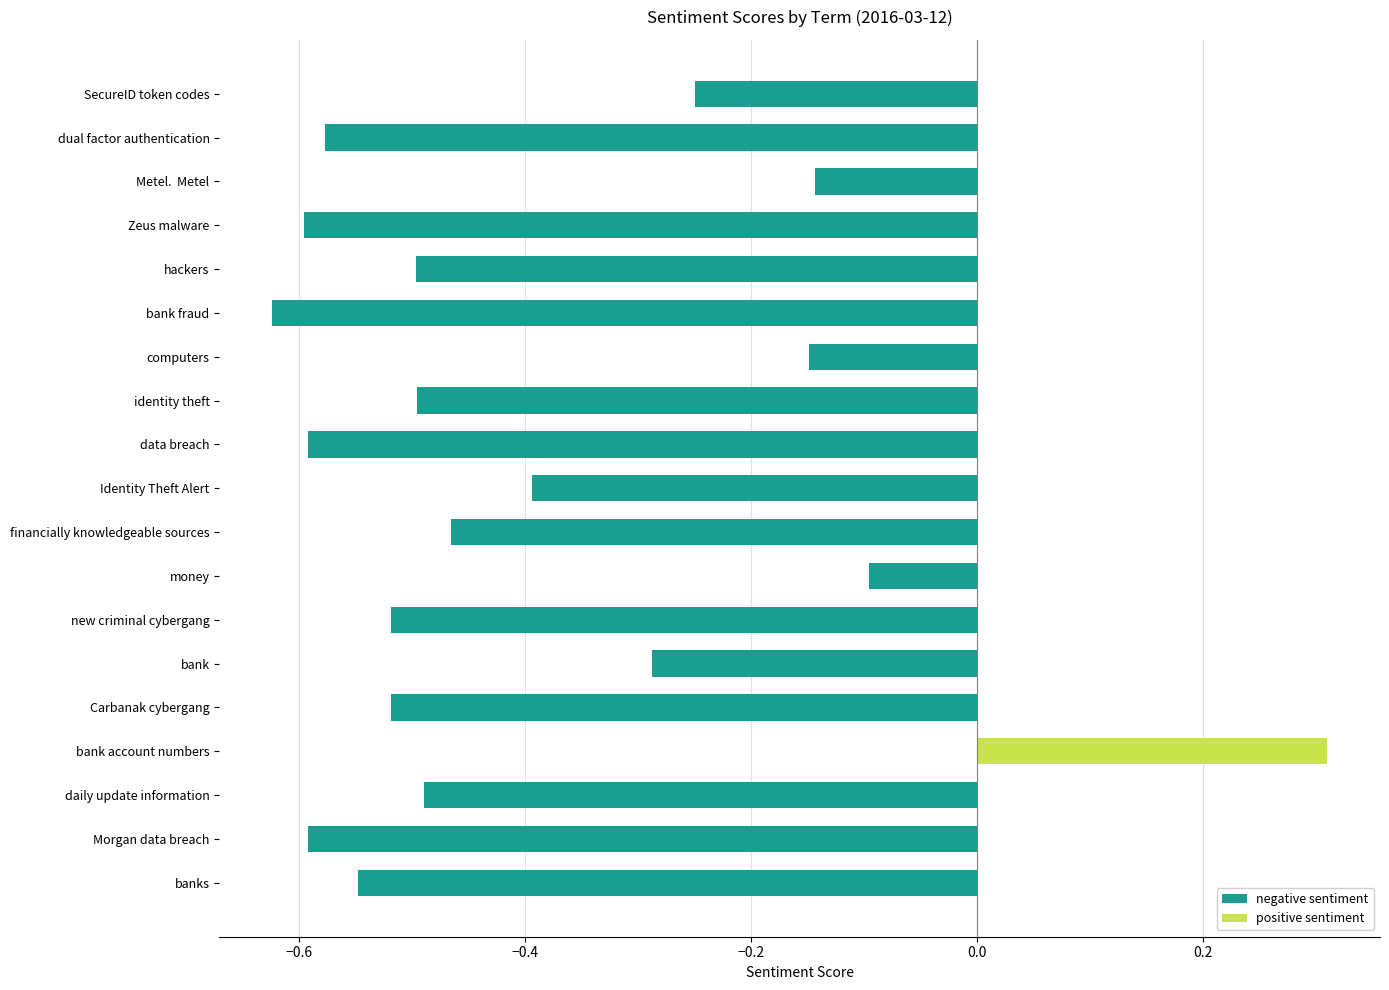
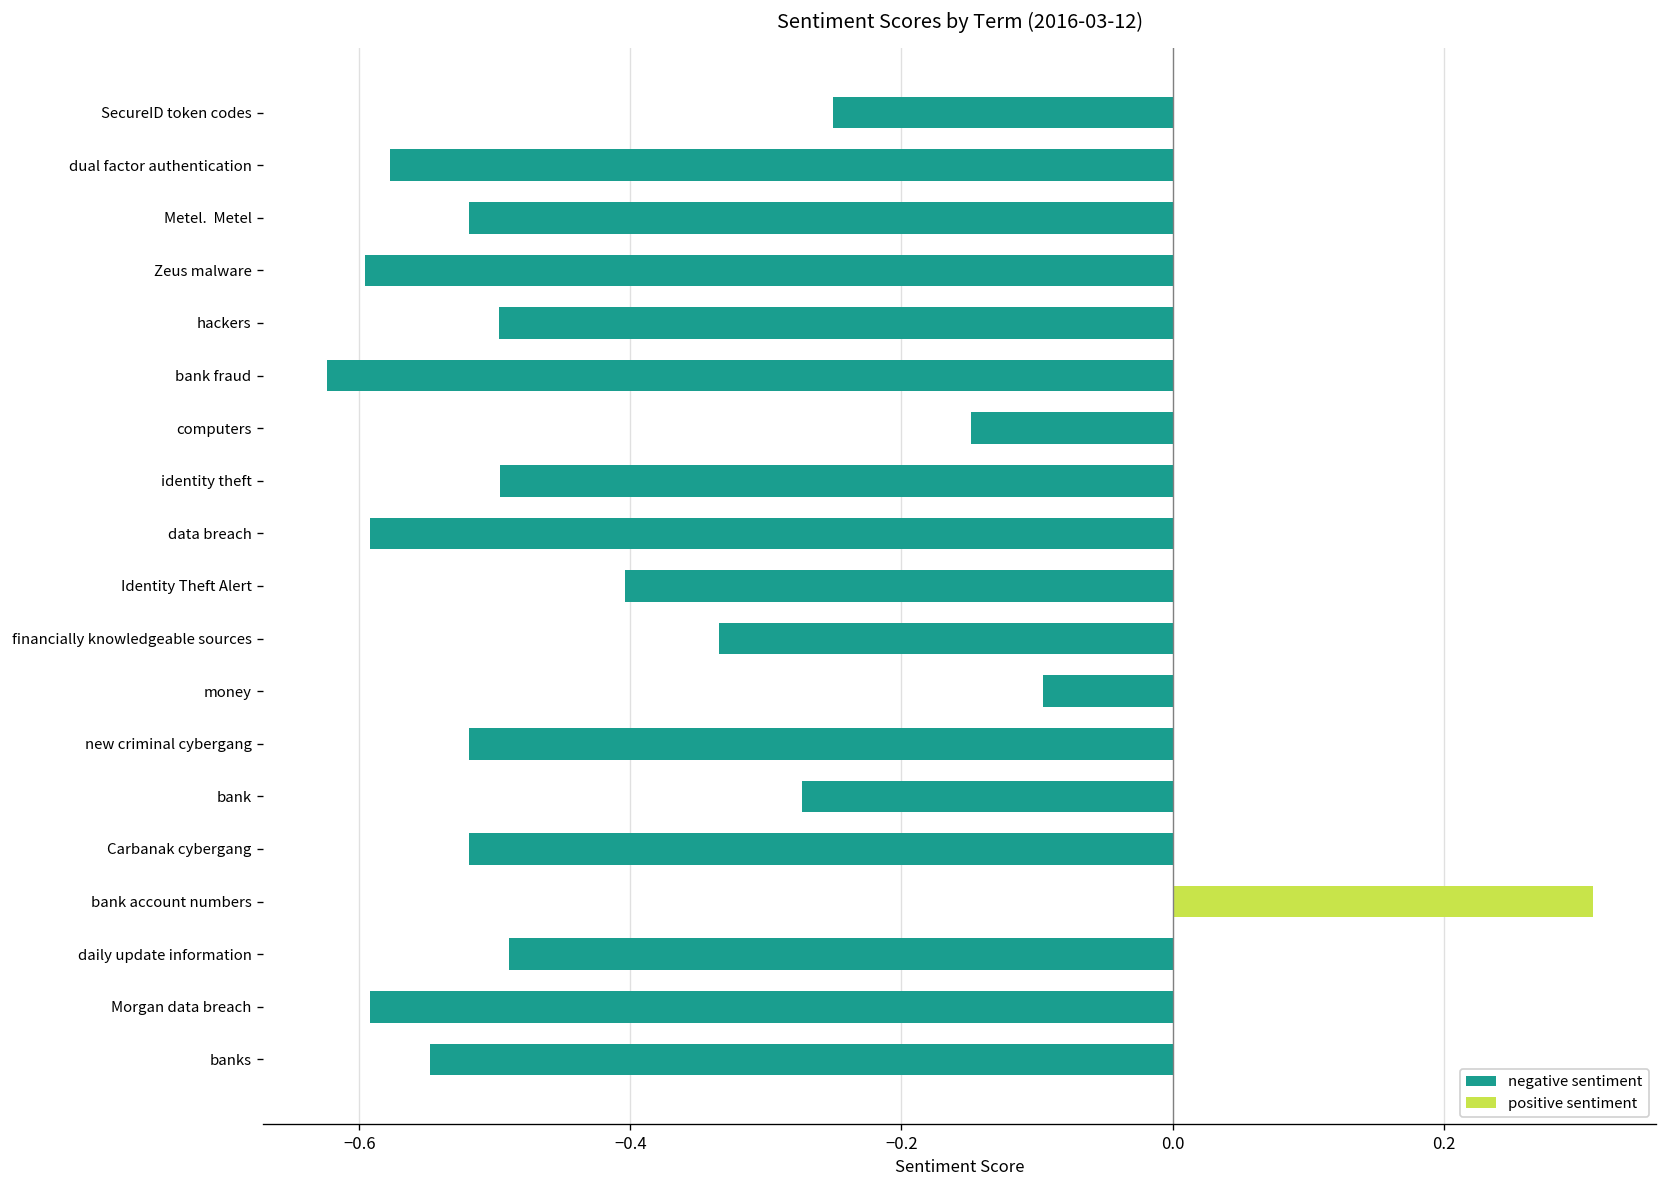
  {
    "negative sentiment": {
      "SecureID token codes": -0.250,
      "dual factor authentication": -0.577,
-     "Metel. Metel": -0.143,
+     "Metel. Metel": -0.519,
      "Zeus malware": -0.596,
      "hackers": -0.497,
      "bank fraud": -0.624,
      "computers": -0.149,
      "identity theft": -0.496,
      "data breach": -0.592,
-     "Identity Theft Alert": -0.394,
-     "financially knowledgeable sources": -0.466,
+     "Identity Theft Alert": -0.404,
+     "financially knowledgeable sources": -0.334,
      "money": -0.096,
      "new criminal cybergang": -0.519,
-     "bank": -0.288,
+     "bank": -0.273,
      "Carbanak cybergang": -0.519,
      "bank account numbers": 0.000,
      "daily update information": -0.490,
      "Morgan data breach": -0.592,
      "banks": -0.548
    },
    "positive sentiment": {
      "SecureID token codes": 0.000,
      "dual factor authentication": 0.000,
      "Metel. Metel": 0.000,
      "Zeus malware": 0.000,
      "hackers": 0.000,
      "bank fraud": 0.000,
      "computers": 0.000,
      "identity theft": 0.000,
      "data breach": 0.000,
      "Identity Theft Alert": 0.000,
      "financially knowledgeable sources": 0.000,
      "money": 0.000,
      "new criminal cybergang": 0.000,
      "bank": 0.000,
      "Carbanak cybergang": 0.000,
      "bank account numbers": 0.310,
      "daily update information": 0.000,
      "Morgan data breach": 0.000,
      "banks": 0.000
    }
  }
